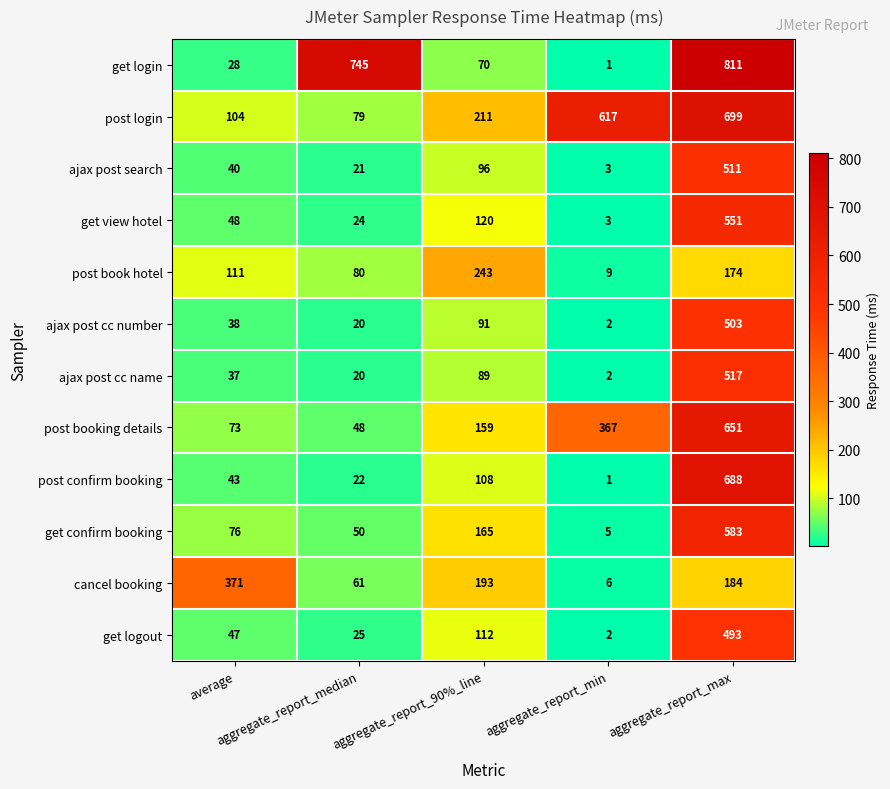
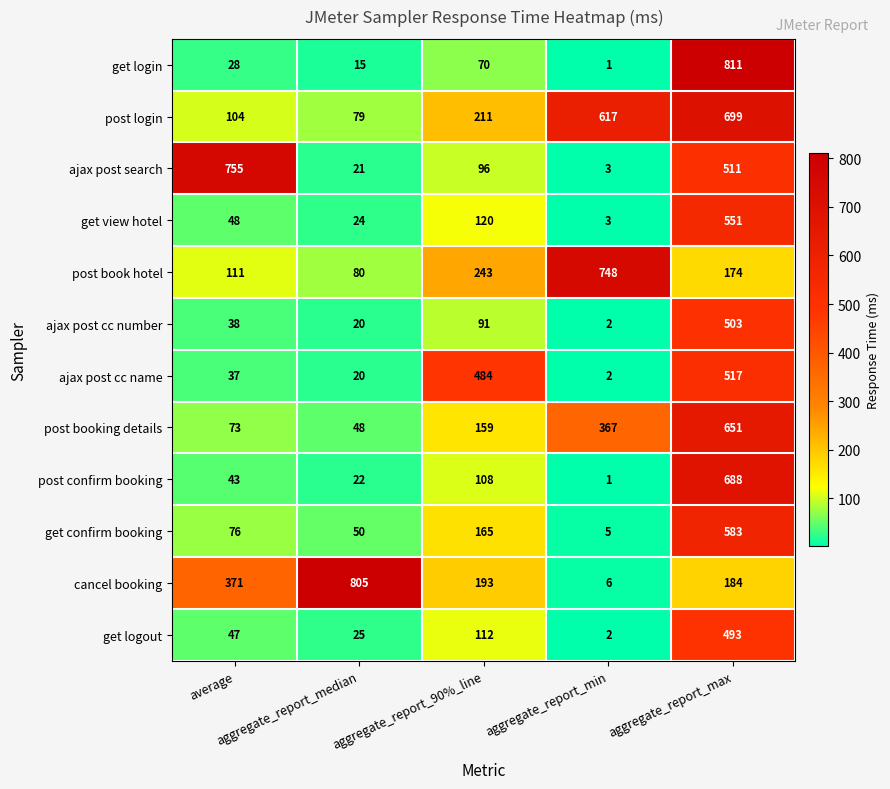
  {
    "get login": {
      "average": 28,
-     "aggregate_report_median": 745,
+     "aggregate_report_median": 15,
      "aggregate_report_90%_line": 70,
      "aggregate_report_min": 1,
      "aggregate_report_max": 811
    },
    "post login": {
      "average": 104,
      "aggregate_report_median": 79,
      "aggregate_report_90%_line": 211,
      "aggregate_report_min": 617,
      "aggregate_report_max": 699
    },
    "ajax post search": {
-     "average": 40,
+     "average": 755,
      "aggregate_report_median": 21,
      "aggregate_report_90%_line": 96,
      "aggregate_report_min": 3,
      "aggregate_report_max": 511
    },
    "get view hotel": {
      "average": 48,
      "aggregate_report_median": 24,
      "aggregate_report_90%_line": 120,
      "aggregate_report_min": 3,
      "aggregate_report_max": 551
    },
    "post book hotel": {
      "average": 111,
      "aggregate_report_median": 80,
      "aggregate_report_90%_line": 243,
-     "aggregate_report_min": 9,
+     "aggregate_report_min": 748,
      "aggregate_report_max": 174
    },
    "ajax post cc number": {
      "average": 38,
      "aggregate_report_median": 20,
      "aggregate_report_90%_line": 91,
      "aggregate_report_min": 2,
      "aggregate_report_max": 503
    },
    "ajax post cc name": {
      "average": 37,
      "aggregate_report_median": 20,
-     "aggregate_report_90%_line": 89,
+     "aggregate_report_90%_line": 484,
      "aggregate_report_min": 2,
      "aggregate_report_max": 517
    },
    "post booking details": {
      "average": 73,
      "aggregate_report_median": 48,
      "aggregate_report_90%_line": 159,
      "aggregate_report_min": 367,
      "aggregate_report_max": 651
    },
    "post confirm booking": {
      "average": 43,
      "aggregate_report_median": 22,
      "aggregate_report_90%_line": 108,
      "aggregate_report_min": 1,
      "aggregate_report_max": 688
    },
    "get confirm booking": {
      "average": 76,
      "aggregate_report_median": 50,
      "aggregate_report_90%_line": 165,
      "aggregate_report_min": 5,
      "aggregate_report_max": 583
    },
    "cancel booking": {
      "average": 371,
-     "aggregate_report_median": 61,
+     "aggregate_report_median": 805,
      "aggregate_report_90%_line": 193,
      "aggregate_report_min": 6,
      "aggregate_report_max": 184
    },
    "get logout": {
      "average": 47,
      "aggregate_report_median": 25,
      "aggregate_report_90%_line": 112,
      "aggregate_report_min": 2,
      "aggregate_report_max": 493
    }
  }
